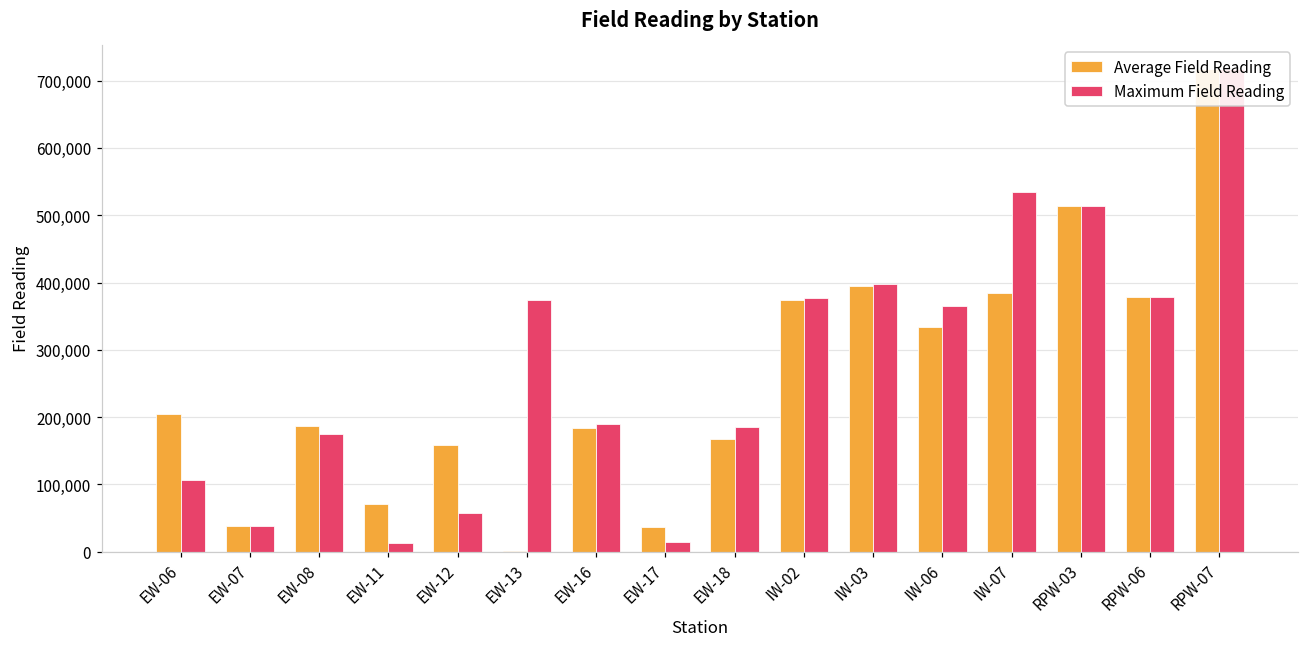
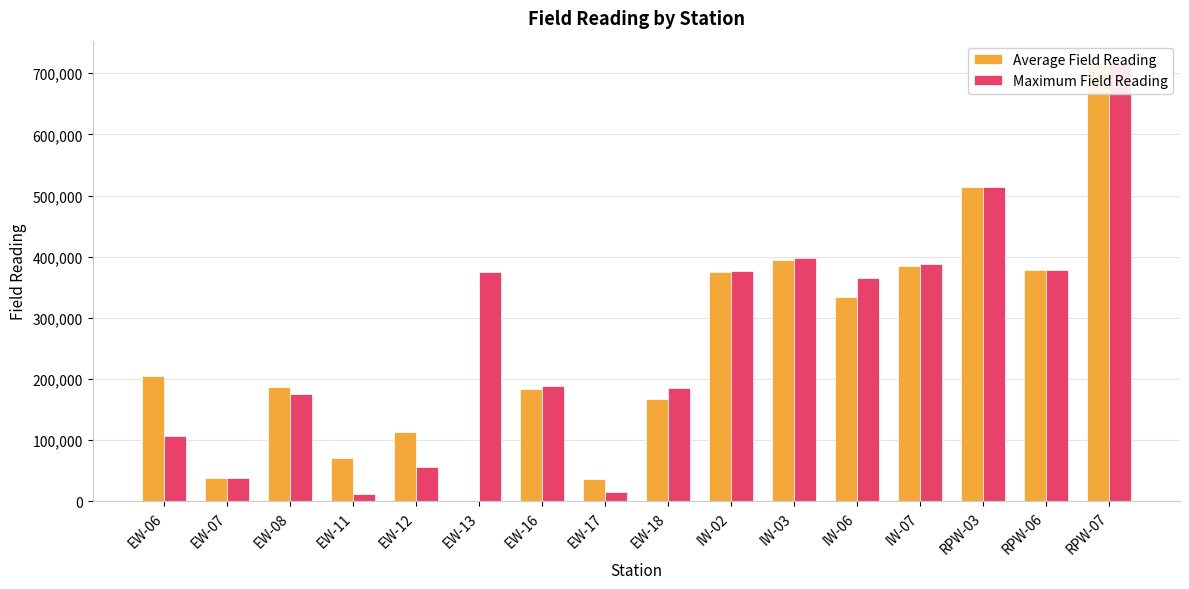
  {
    "Average Field Reading": {
      "EW-06": "200,000",
      "EW-07": "40,000",
      "EW-08": "190,000",
      "EW-11": "70,000",
-     "EW-12": "160,000",
+     "EW-12": "110,000",
      "EW-16": "180,000",
      "EW-17": "40,000",
      "EW-18": "170,000",
      "IW-02": "370,000",
      "IW-03": "400,000",
      "IW-06": "330,000",
      "IW-07": "380,000",
      "RPW-03": "510,000",
      "RPW-06": "380,000"
    },
    "Maximum Field Reading": {
      "EW-06": "110,000",
      "EW-07": "40,000",
      "EW-08": "180,000",
      "EW-11": "10,000",
      "EW-12": "60,000",
      "EW-13": "370,000",
      "EW-16": "190,000",
      "EW-17": "10,000",
      "EW-18": "190,000",
      "IW-02": "380,000",
      "IW-03": "400,000",
      "IW-06": "370,000",
-     "IW-07": "530,000",
+     "IW-07": "390,000",
      "RPW-03": "510,000",
      "RPW-06": "380,000"
    }
  }
